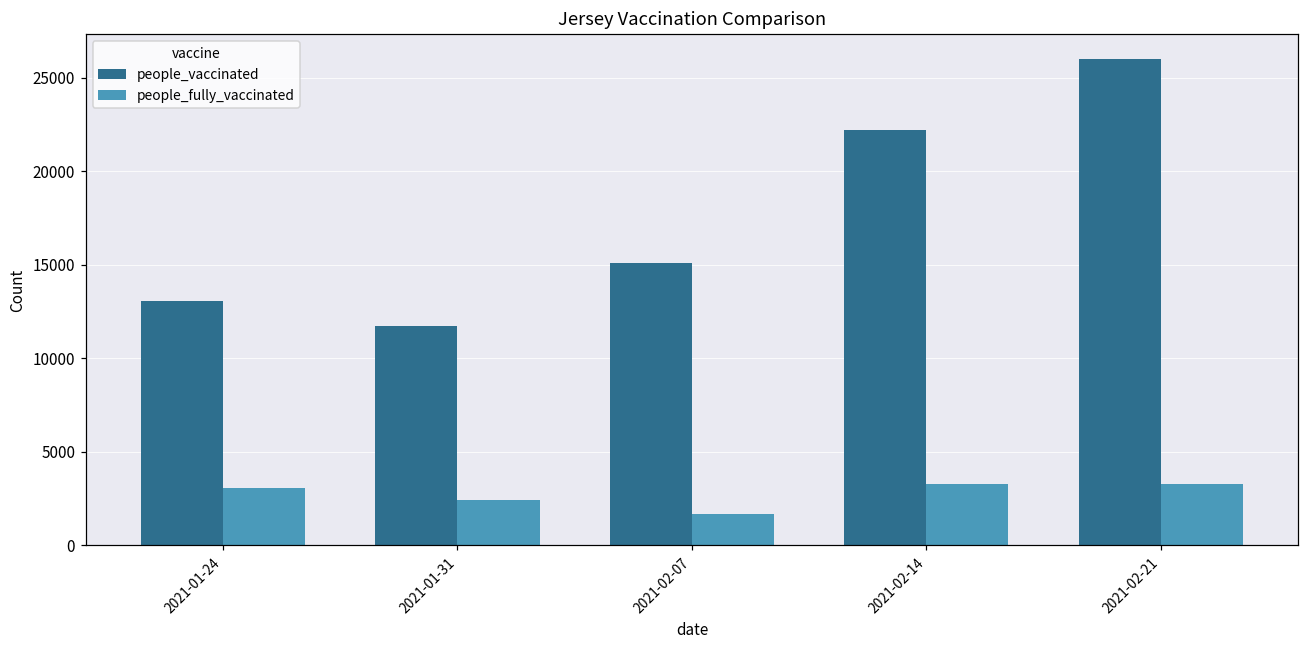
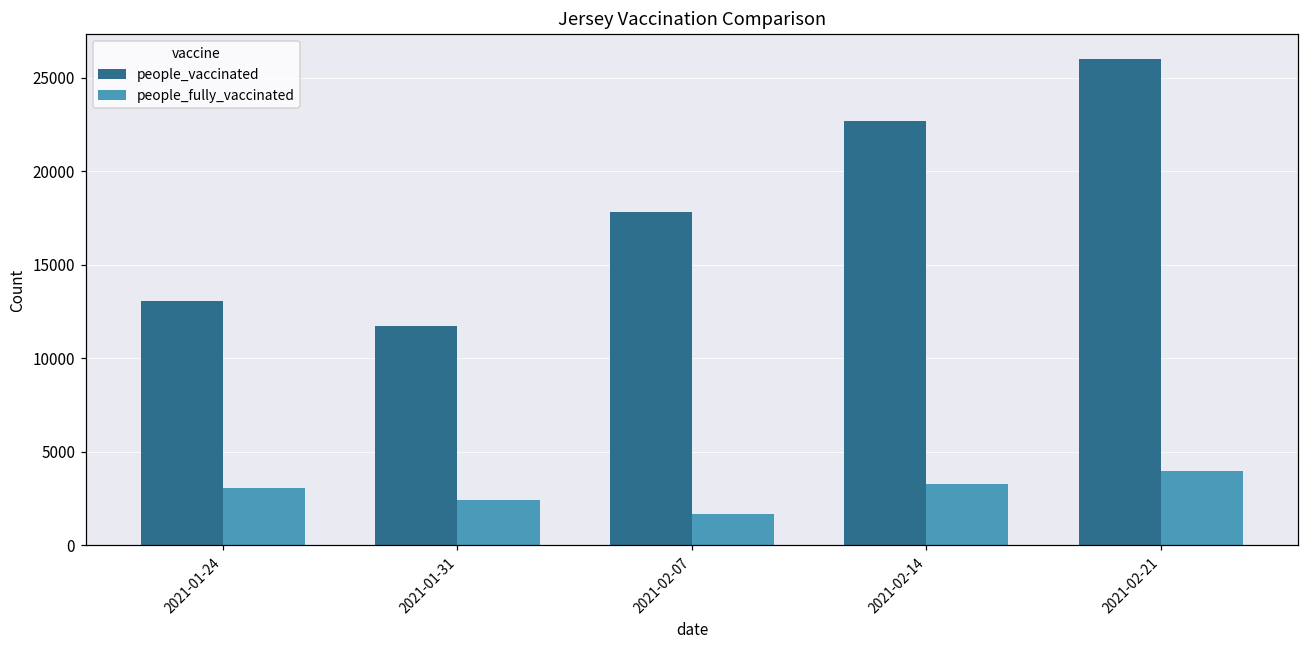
  {
    "people_vaccinated": {
      "2021-01-24": 13100,
      "2021-01-31": 11700,
-     "2021-02-07": 15100,
-     "2021-02-14": 22200,
+     "2021-02-07": 17800,
+     "2021-02-14": 22700,
      "2021-02-21": 26000
    },
    "people_fully_vaccinated": {
      "2021-01-24": 3100,
      "2021-01-31": 2400,
      "2021-02-07": 1700,
      "2021-02-14": 3300,
-     "2021-02-21": 3300
+     "2021-02-21": 4000
    }
  }
